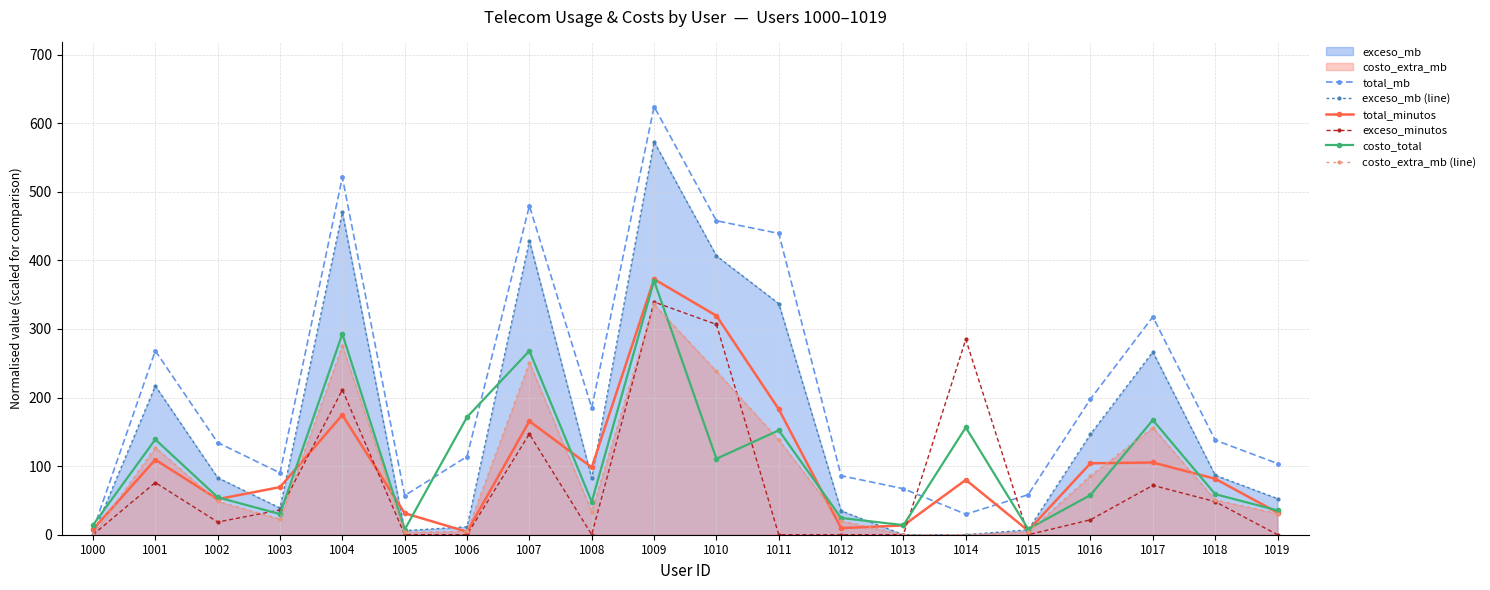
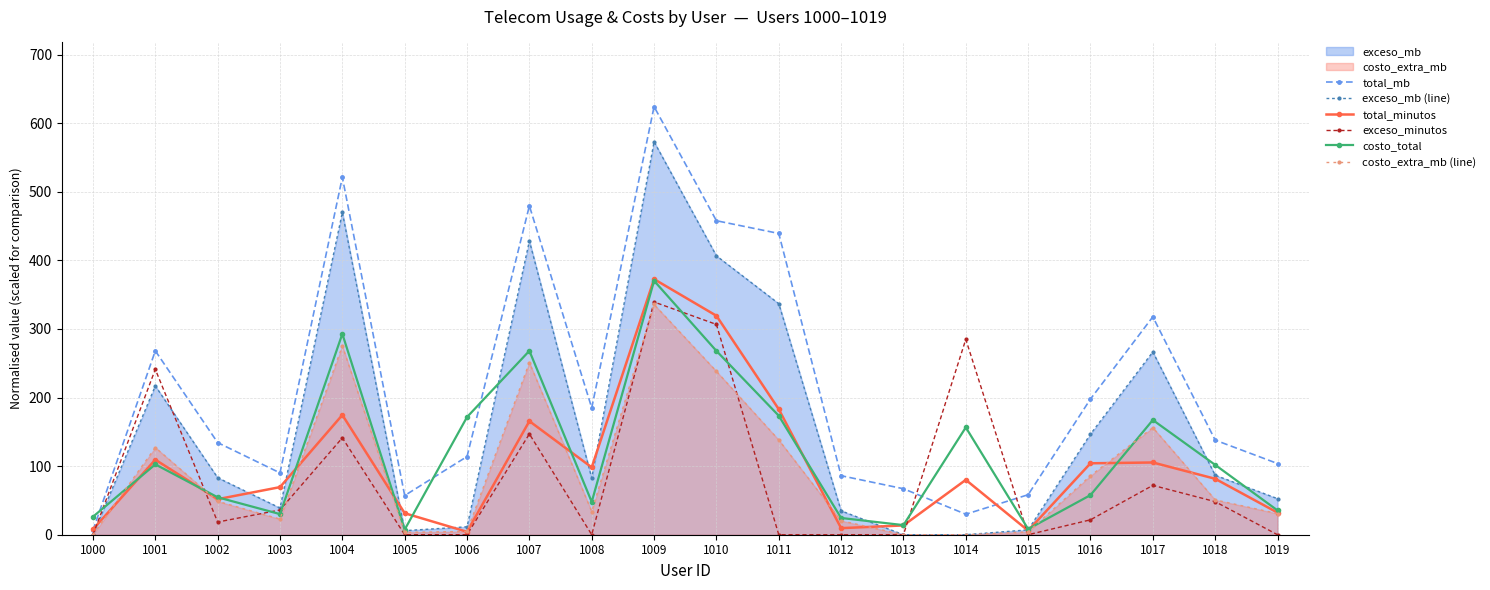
  {
    "exceso_minutos": {
-     "1001": 80,
+     "1001": 240,
      "1002": 20,
-     "1004": 210,
+     "1004": 140,
      "1006": 0,
      "1007": 150,
      "1008": 0,
      "1010": 310,
      "1011": 0,
      "1012": 0,
      "1014": 280,
      "1015": 0,
      "1016": 20,
      "1017": 70,
      "1019": 0
    },
    "costo_total": {
-     "1000": 10,
-     "1001": 140,
+     "1000": 30,
+     "1001": 100,
      "1003": 30,
      "1004": 290,
      "1006": 170,
      "1007": 270,
      "1008": 50,
-     "1010": 110,
-     "1011": 150,
+     "1010": 270,
+     "1011": 170,
      "1012": 20,
      "1014": 160,
      "1016": 60,
      "1017": 170,
-     "1018": 60
+     "1018": 100
    }
  }
